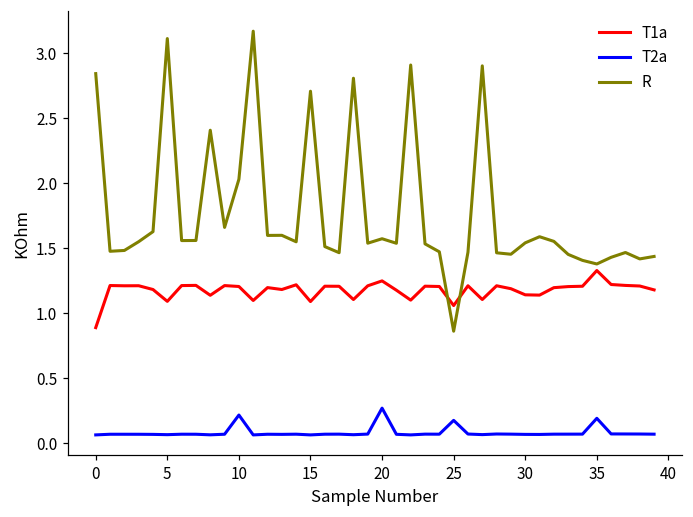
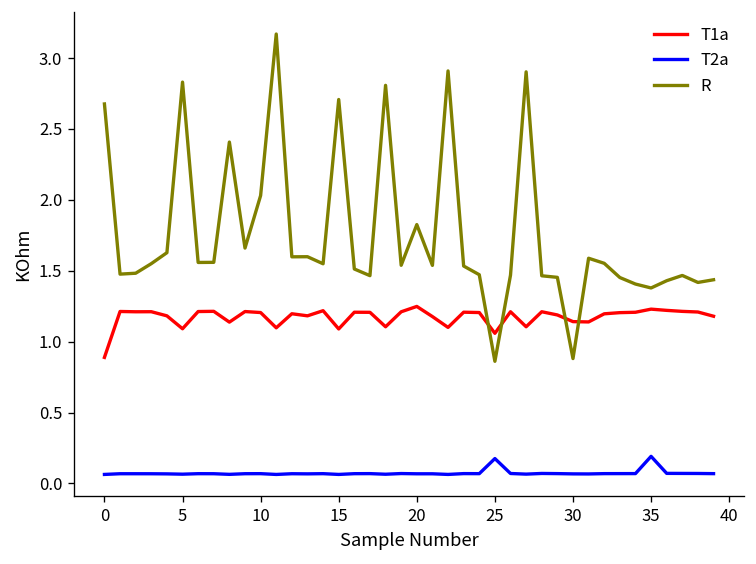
  {
    "T1a": {
      "0": 0.89,
      "5": 1.09,
      "10": 1.21,
      "15": 1.09,
      "20": 1.25,
      "25": 1.06,
      "30": 1.14,
-     "35": 1.33
+     "35": 1.23
    },
    "T2a": {
      "0": 0.06,
      "5": 0.07,
-     "10": 0.22,
+     "10": 0.07,
      "15": 0.06,
-     "20": 0.27,
+     "20": 0.07,
      "25": 0.18,
      "30": 0.07,
      "35": 0.19
    },
    "R": {
-     "0": 2.84,
-     "5": 3.11,
+     "0": 2.68,
+     "5": 2.83,
      "10": 2.03,
      "15": 2.71,
-     "20": 1.57,
+     "20": 1.83,
      "25": 0.86,
-     "30": 1.54,
+     "30": 0.88,
      "35": 1.38
    }
  }
